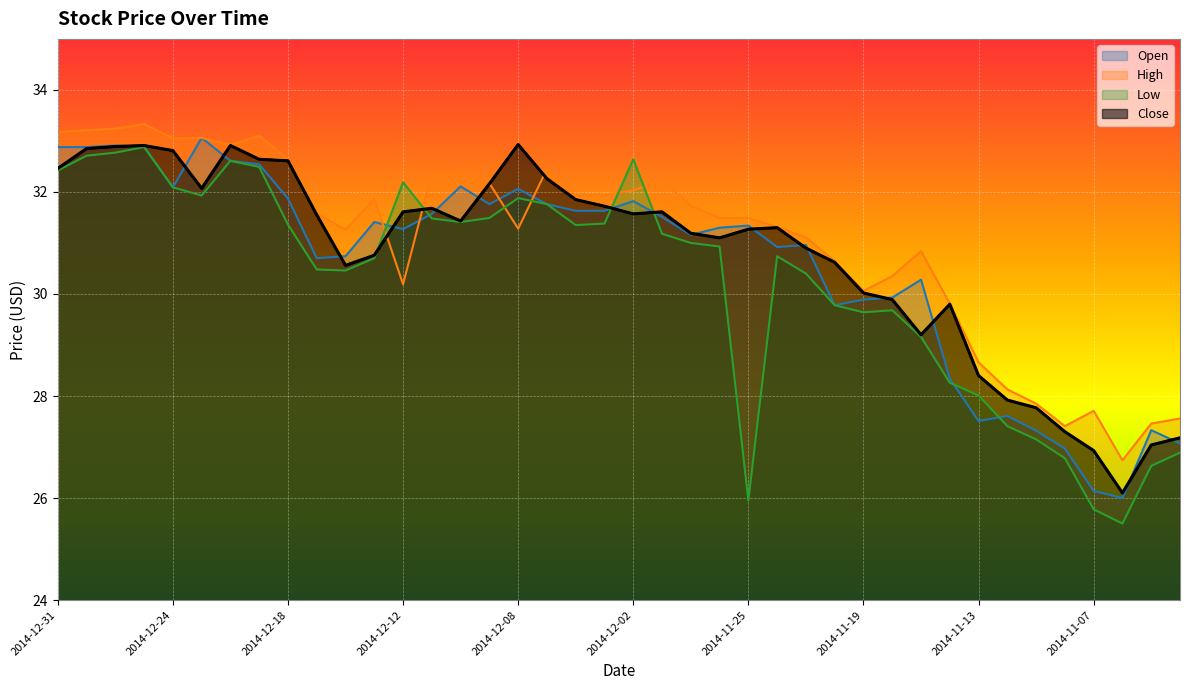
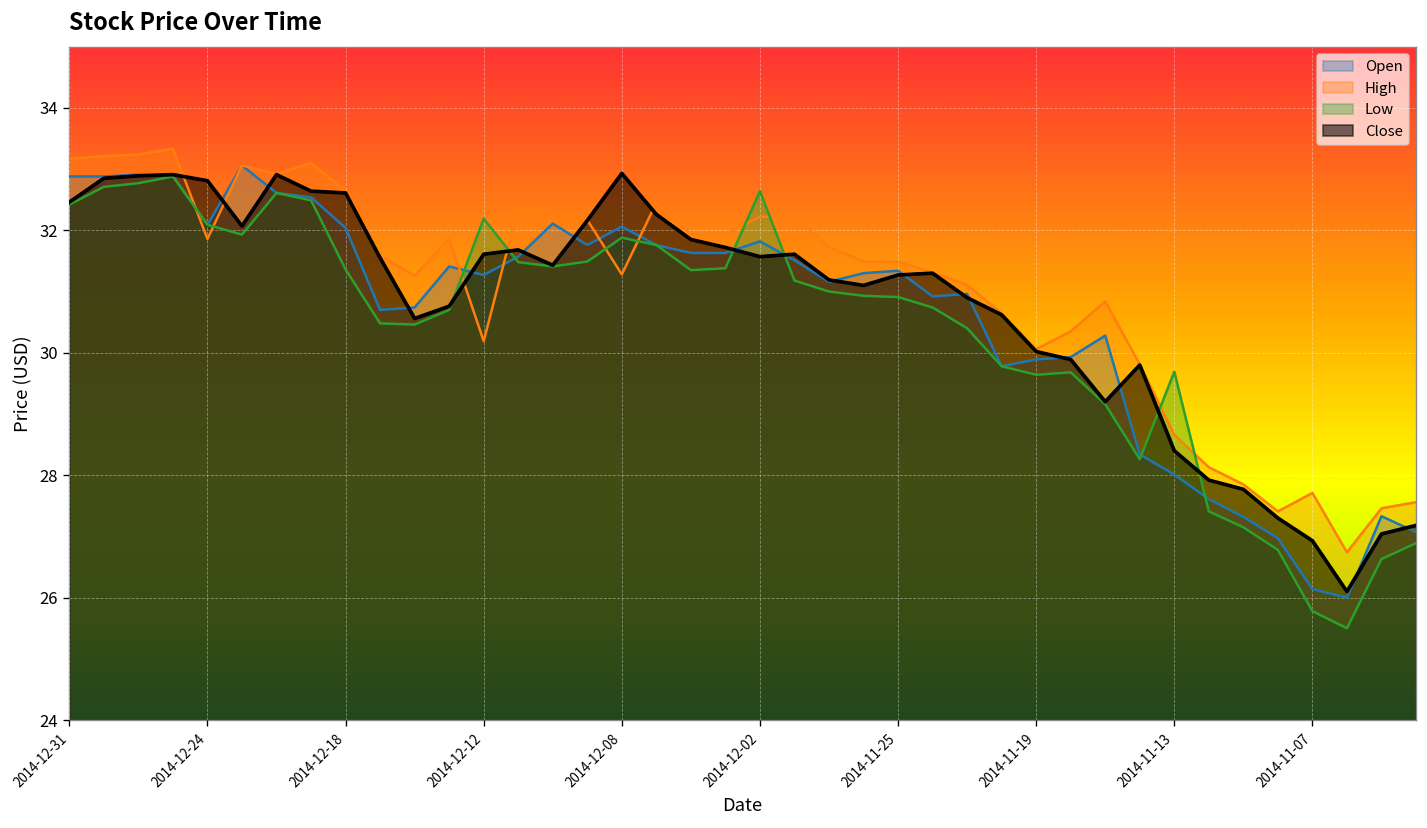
  {
    "Open": {
      "2014-12-31": 32.9,
-     "2014-12-18": 31.9,
+     "2014-12-18": 32.0,
      "2014-12-12": 31.3,
      "2014-12-08": 32.1,
      "2014-12-02": 31.8,
      "2014-11-25": 31.3,
      "2014-11-19": 29.9,
-     "2014-11-13": 27.5,
+     "2014-11-13": 28.0,
      "2014-11-07": 26.1
    },
    "High": {
      "2014-12-31": 33.2,
-     "2014-12-24": 33.1,
+     "2014-12-24": 31.9,
      "2014-12-12": 30.2,
      "2014-12-08": 31.3,
-     "2014-12-02": 32.0,
+     "2014-12-02": 32.2,
      "2014-11-25": 31.5,
      "2014-11-13": 28.7,
      "2014-11-07": 27.7
    },
    "Low": {
      "2014-12-18": 31.4,
      "2014-12-12": 32.2,
      "2014-12-08": 31.9,
      "2014-12-02": 32.6,
-     "2014-11-25": 26.0,
+     "2014-11-25": 30.9,
      "2014-11-19": 29.6,
-     "2014-11-13": 28.0,
+     "2014-11-13": 29.7,
      "2014-11-07": 25.8
    },
    "Close": {
      "2014-12-24": 32.8,
      "2014-12-12": 31.6,
      "2014-12-08": 32.9,
      "2014-12-02": 31.6,
      "2014-11-25": 31.3,
      "2014-11-13": 28.4,
      "2014-11-07": 26.9
    }
  }
